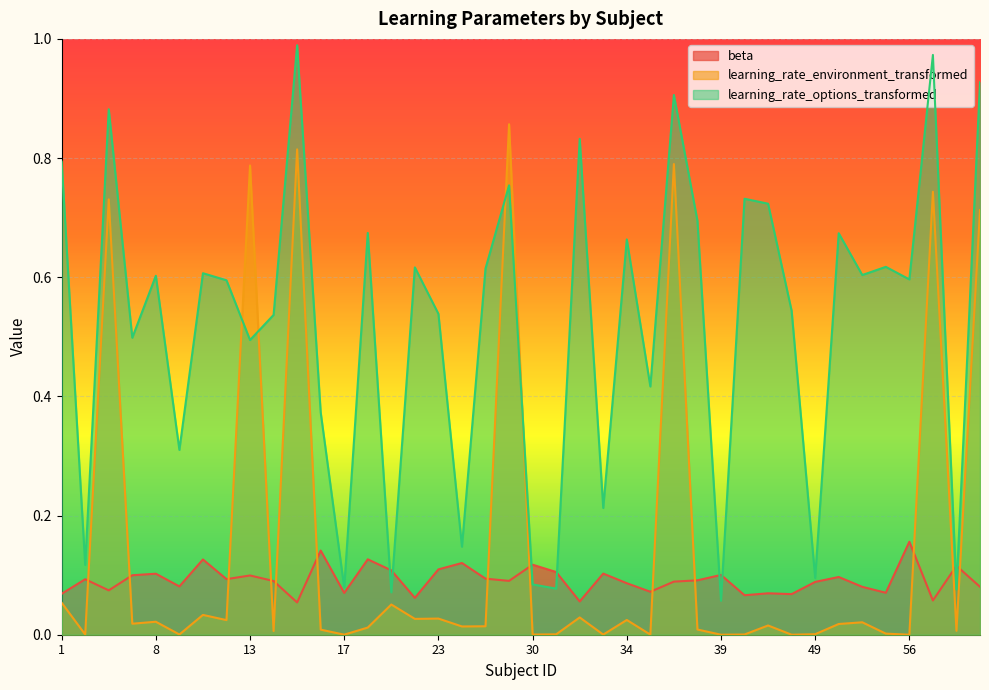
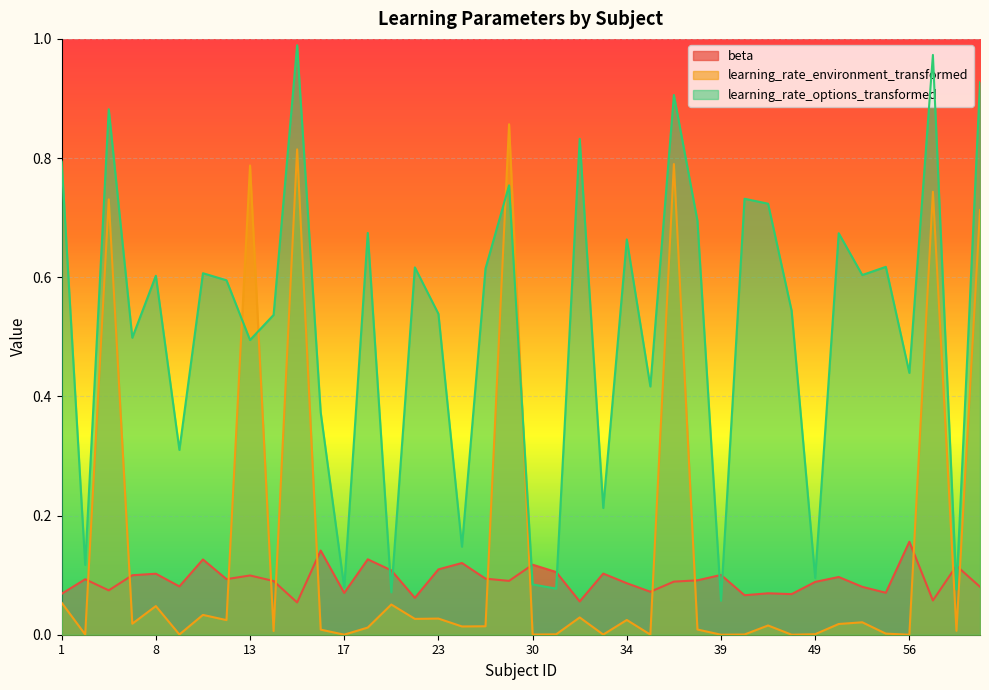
  {
    "beta": {
      "8": 0.10,
      "49": 0.09,
      "56": 0.16
    },
    "learning_rate_environment_transformed": {
-     "8": 0.02,
+     "8": 0.05,
      "49": 0.00,
      "56": 0.00
    },
    "learning_rate_options_transformed": {
      "8": 0.60,
      "49": 0.10,
-     "56": 0.60
+     "56": 0.44
    }
  }
